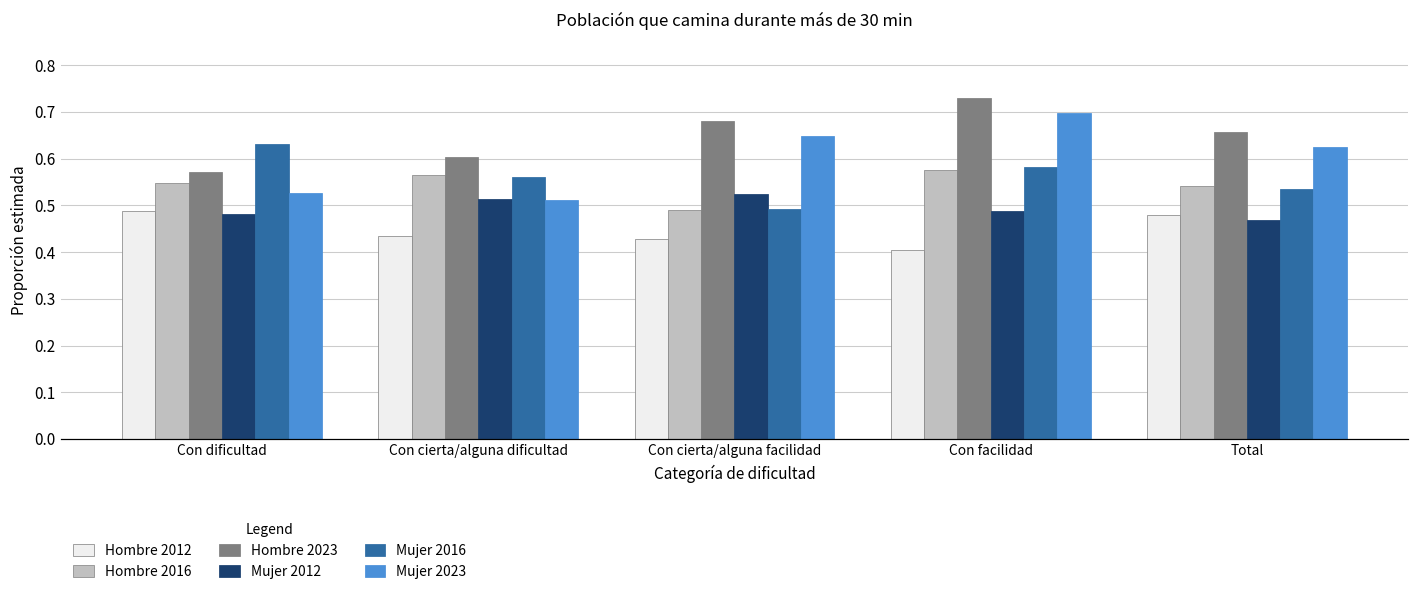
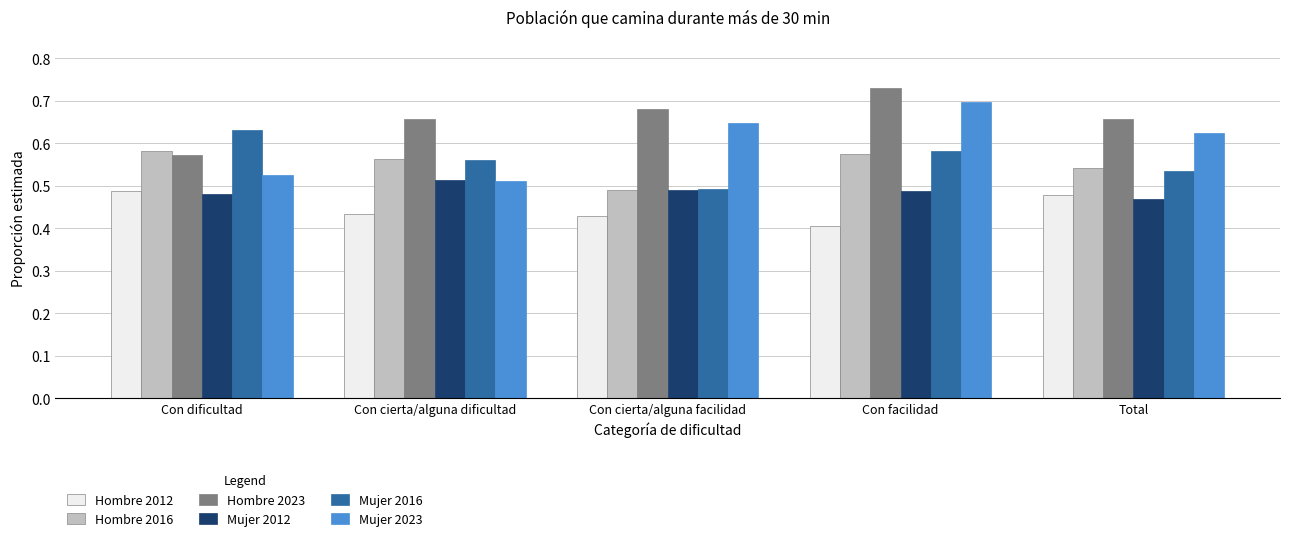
  {
    "Hombre 2012": {
      "Con dificultad": 0.49,
      "Con cierta/alguna dificultad": 0.43,
      "Con cierta/alguna facilidad": 0.43,
      "Con facilidad": 0.40,
      "Total": 0.48
    },
    "Hombre 2016": {
-     "Con dificultad": 0.55,
+     "Con dificultad": 0.58,
      "Con cierta/alguna dificultad": 0.56,
      "Con cierta/alguna facilidad": 0.49,
      "Con facilidad": 0.57,
      "Total": 0.54
    },
    "Hombre 2023": {
      "Con dificultad": 0.57,
-     "Con cierta/alguna dificultad": 0.60,
+     "Con cierta/alguna dificultad": 0.66,
      "Con cierta/alguna facilidad": 0.68,
      "Con facilidad": 0.73,
      "Total": 0.66
    },
    "Mujer 2012": {
      "Con dificultad": 0.48,
      "Con cierta/alguna dificultad": 0.51,
-     "Con cierta/alguna facilidad": 0.52,
+     "Con cierta/alguna facilidad": 0.49,
      "Con facilidad": 0.49,
      "Total": 0.47
    },
    "Mujer 2016": {
      "Con dificultad": 0.63,
      "Con cierta/alguna dificultad": 0.56,
      "Con cierta/alguna facilidad": 0.49,
      "Con facilidad": 0.58,
      "Total": 0.53
    },
    "Mujer 2023": {
      "Con dificultad": 0.53,
      "Con cierta/alguna dificultad": 0.51,
      "Con cierta/alguna facilidad": 0.65,
      "Con facilidad": 0.70,
      "Total": 0.62
    }
  }
